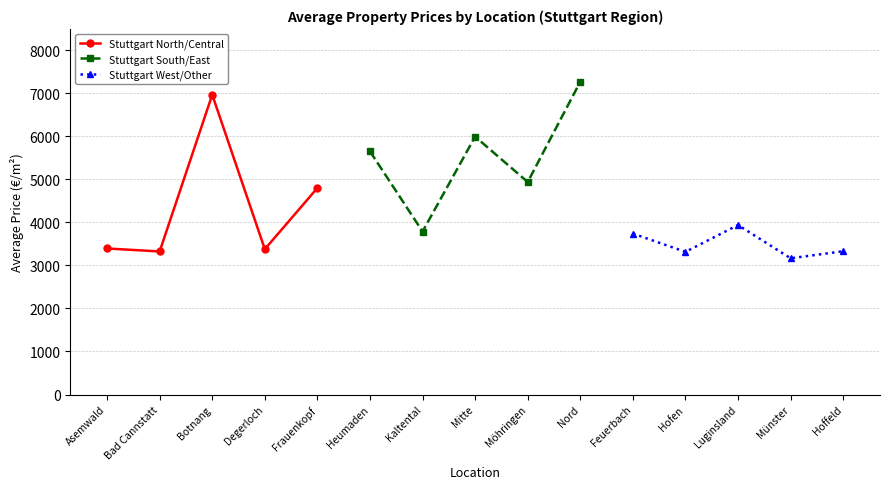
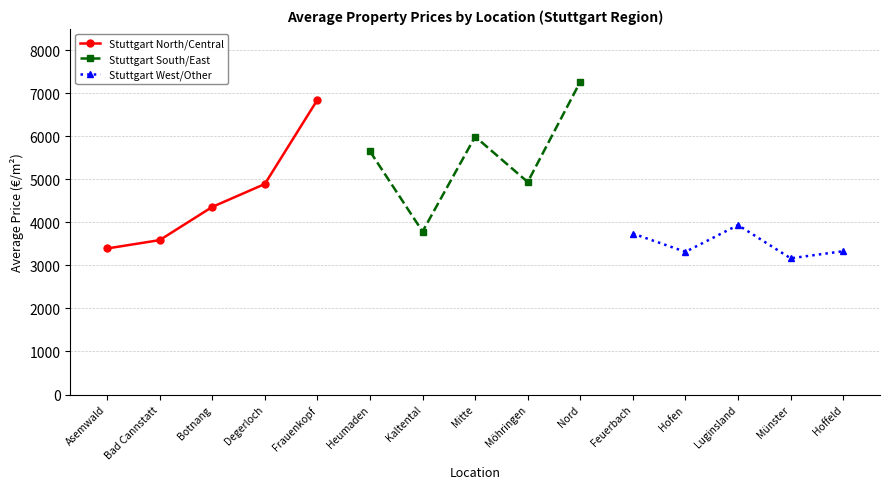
  {
    "Stuttgart North/Central": {
      "Asemwald": 3400,
-     "Bad Cannstatt": 3300,
-     "Botnang": 7000,
-     "Degerloch": 3400,
-     "Frauenkopf": 4800
+     "Bad Cannstatt": 3600,
+     "Botnang": 4400,
+     "Degerloch": 4900,
+     "Frauenkopf": 6900
    },
    "Stuttgart South/East": {
      "Heumaden": 5700,
      "Kaltental": 3800,
      "Mitte": 6000,
      "Möhringen": 4900,
      "Nord": 7300
    },
    "Stuttgart West/Other": {
      "Feuerbach": 3700,
      "Hofen": 3300,
      "Luginsland": 3900,
      "Münster": 3200,
      "Hoffeld": 3300
    }
  }
